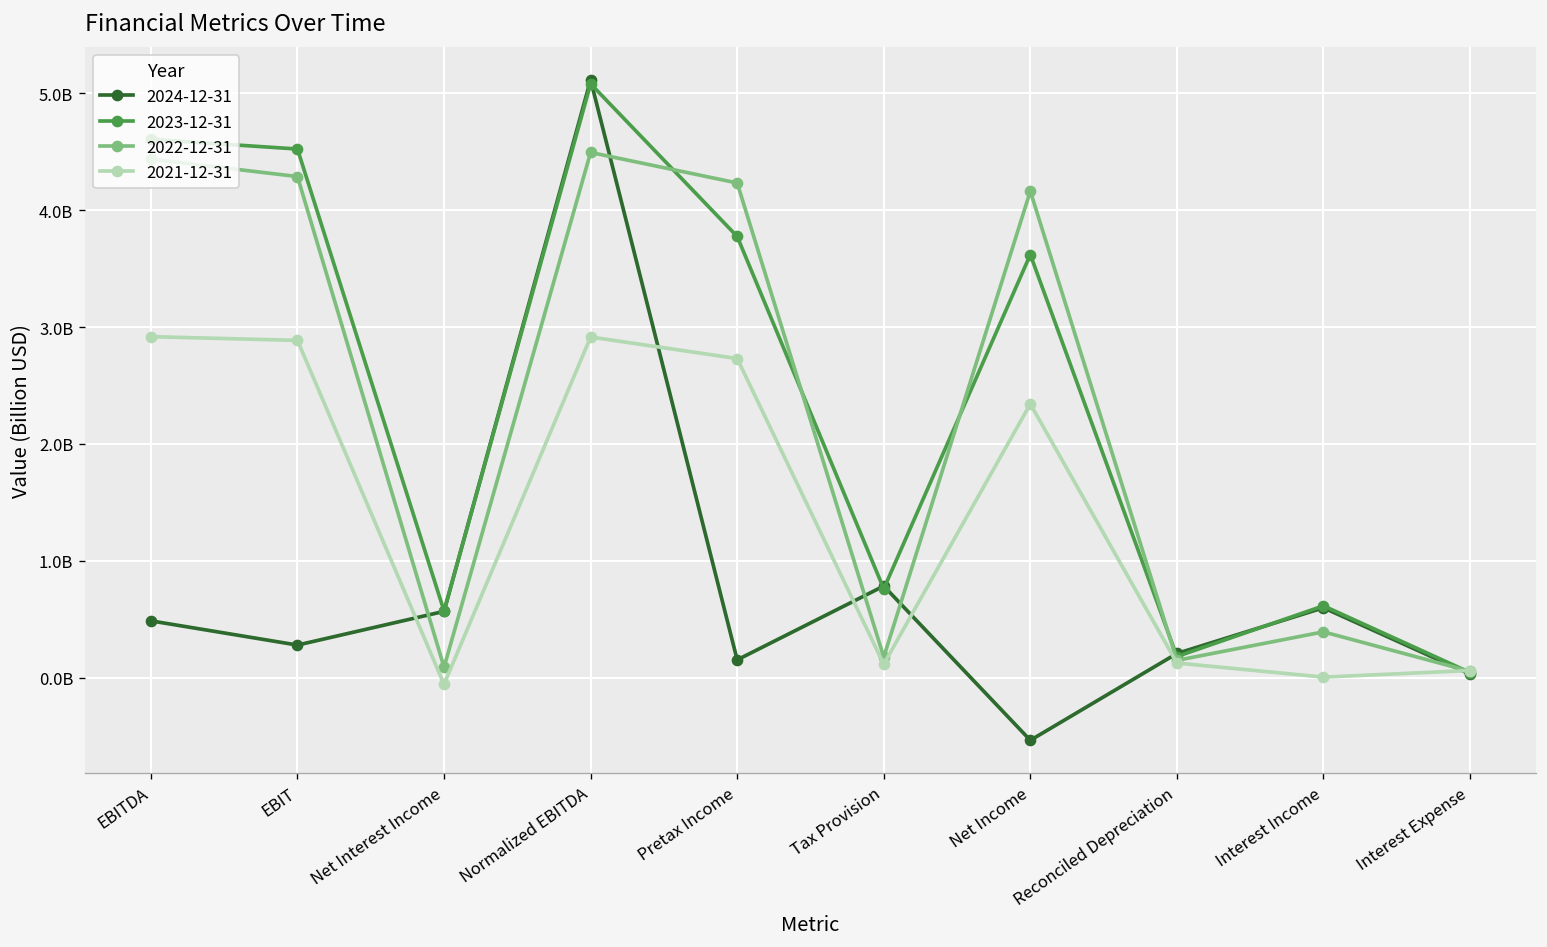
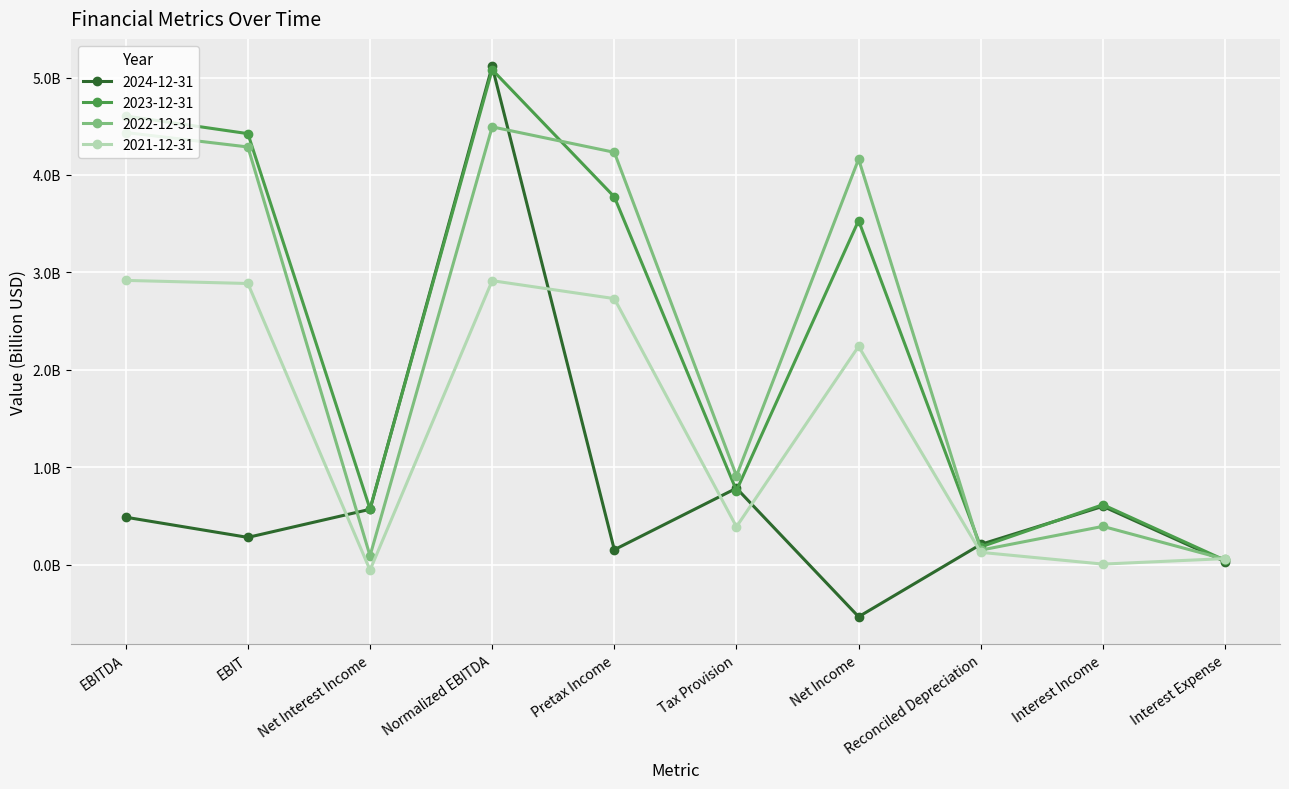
  {
    "2024-12-31": {
      "EBITDA": 500000000,
      "EBIT": 300000000,
      "Normalized EBITDA": 5100000000,
      "Pretax Income": 200000000,
      "Net Income": -500000000
    },
    "2023-12-31": {
-     "EBIT": 4500000000,
+     "EBIT": 4400000000,
      "Normalized EBITDA": 5100000000,
      "Pretax Income": 3800000000,
-     "Net Income": 3600000000
+     "Net Income": 3500000000
    },
    "2022-12-31": {
      "EBIT": 4300000000,
      "Net Interest Income": 100000000,
      "Normalized EBITDA": 4500000000,
      "Pretax Income": 4200000000,
-     "Tax Provision": 200000000,
+     "Tax Provision": 900000000,
      "Net Income": 4200000000,
      "Interest Income": 400000000
    },
    "2021-12-31": {
      "EBITDA": 2900000000,
      "EBIT": 2900000000,
      "Net Interest Income": -100000000,
      "Normalized EBITDA": 2900000000,
      "Pretax Income": 2700000000,
-     "Tax Provision": 100000000,
-     "Net Income": 2300000000,
+     "Tax Provision": 400000000,
+     "Net Income": 2200000000,
      "Interest Income": 0
    }
  }
